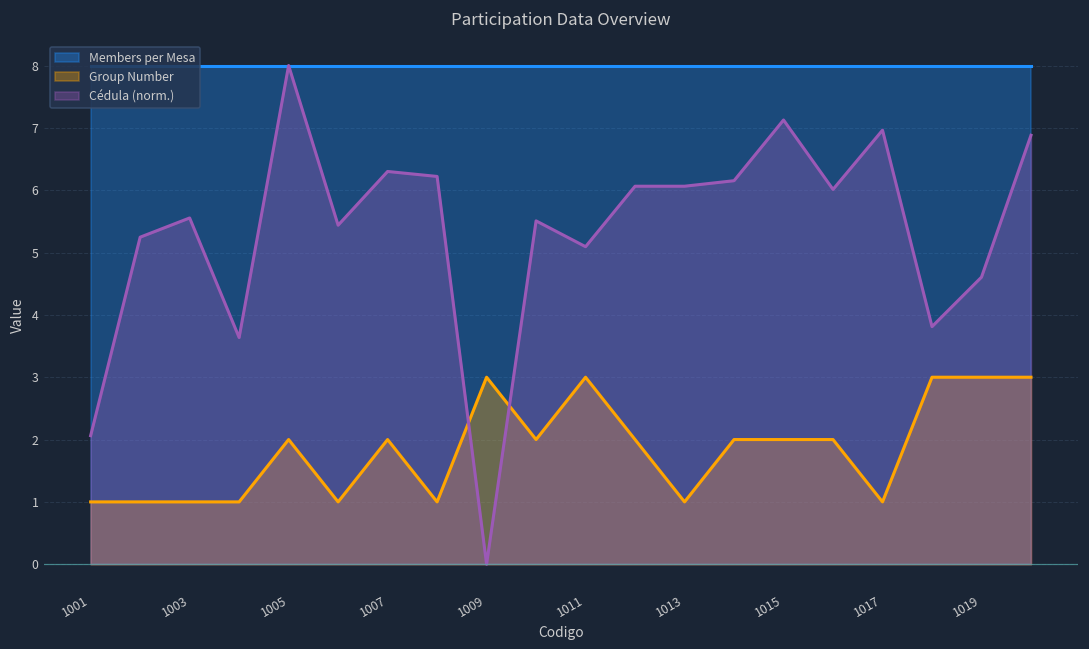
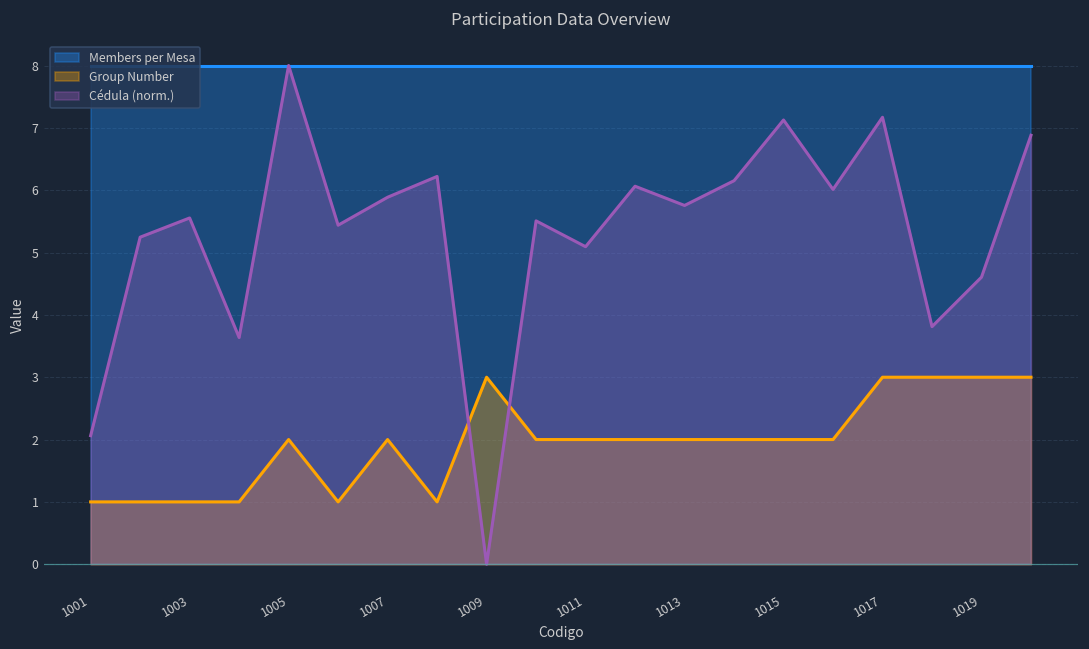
  {
    "Members per Mesa": {
      "1007": 8.0,
      "1009": 8.0,
      "1011": 8.0,
      "1013": 8.0,
      "1015": 8.0,
      "1017": 8.0,
      "1019": 8.0
    },
    "Group Number": {
      "1001": 1,
      "1003": 1,
      "1005": 2,
      "1007": 2,
      "1009": 3,
-     "1011": 3,
-     "1013": 1,
+     "1011": 2,
+     "1013": 2,
      "1015": 2,
-     "1017": 1,
+     "1017": 3,
      "1019": 3
    },
    "Cédula (norm.)": {
      "1001": 2.1,
      "1003": 5.6,
-     "1007": 6.3,
+     "1007": 5.9,
      "1009": 0.0,
      "1011": 5.1,
-     "1013": 6.1,
+     "1013": 5.8,
      "1015": 7.1,
-     "1017": 7.0,
+     "1017": 7.2,
      "1019": 4.6
    }
  }
